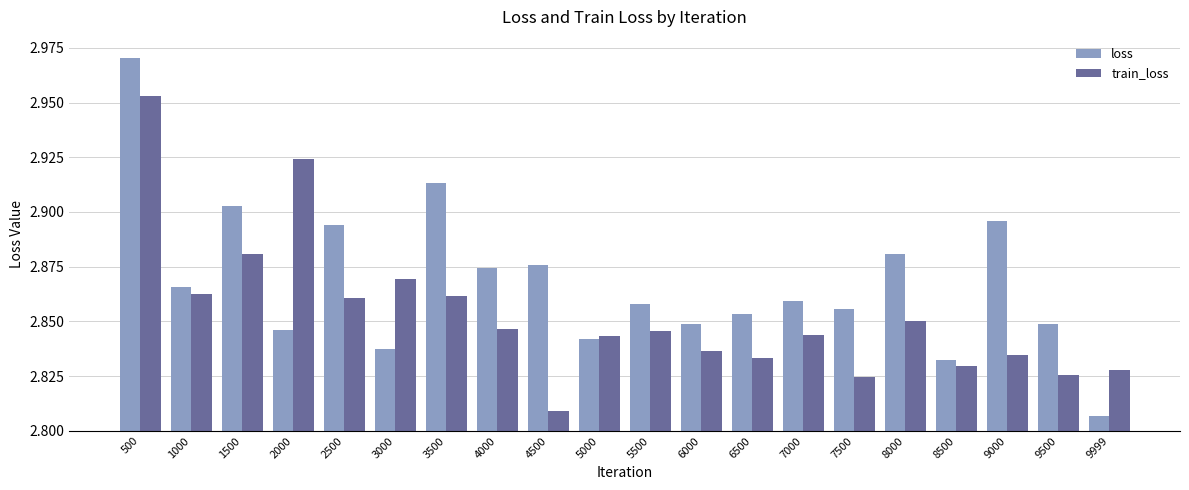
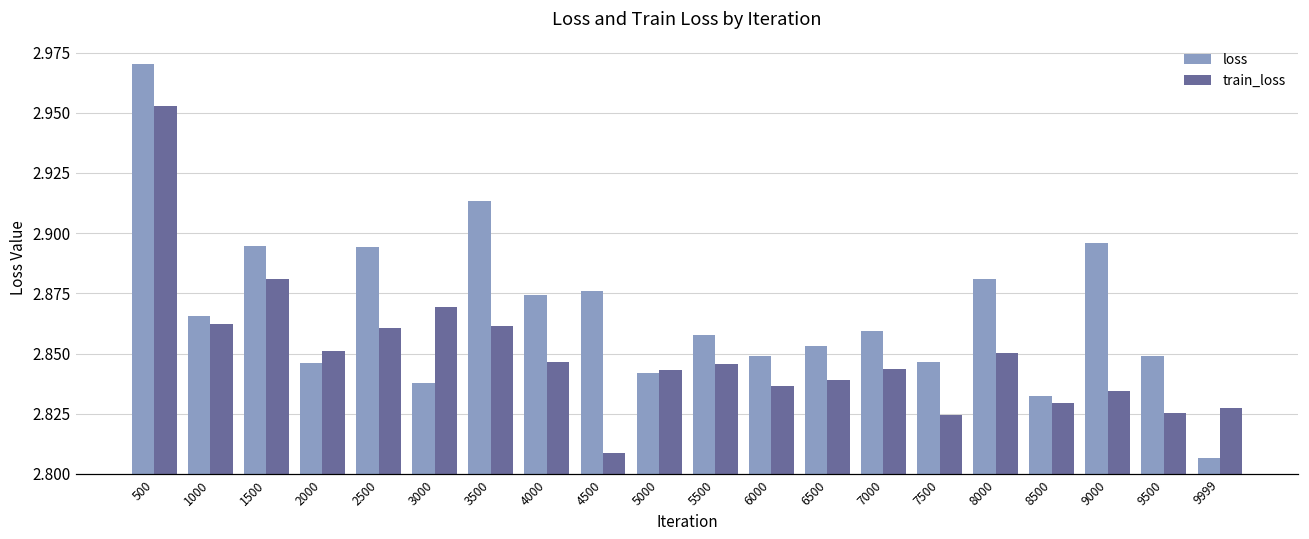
  {
    "loss": {
      "500": 2.970,
      "1000": 2.866,
-     "1500": 2.903,
+     "1500": 2.895,
      "2000": 2.846,
      "2500": 2.894,
      "3000": 2.838,
      "3500": 2.913,
      "4000": 2.874,
      "4500": 2.876,
      "5000": 2.842,
      "5500": 2.858,
      "6000": 2.849,
      "6500": 2.853,
      "7000": 2.859,
-     "7500": 2.856,
+     "7500": 2.846,
      "8000": 2.881,
      "8500": 2.832,
      "9000": 2.896,
      "9500": 2.849,
      "9999": 2.807
    },
    "train_loss": {
      "500": 2.953,
      "1000": 2.862,
      "1500": 2.881,
-     "2000": 2.924,
+     "2000": 2.851,
      "2500": 2.861,
      "3000": 2.869,
      "3500": 2.862,
      "4000": 2.846,
      "4500": 2.809,
      "5000": 2.843,
      "5500": 2.846,
      "6000": 2.837,
-     "6500": 2.833,
+     "6500": 2.839,
      "7000": 2.844,
      "7500": 2.825,
      "8000": 2.850,
      "8500": 2.830,
      "9000": 2.834,
      "9500": 2.825,
      "9999": 2.828
    }
  }
